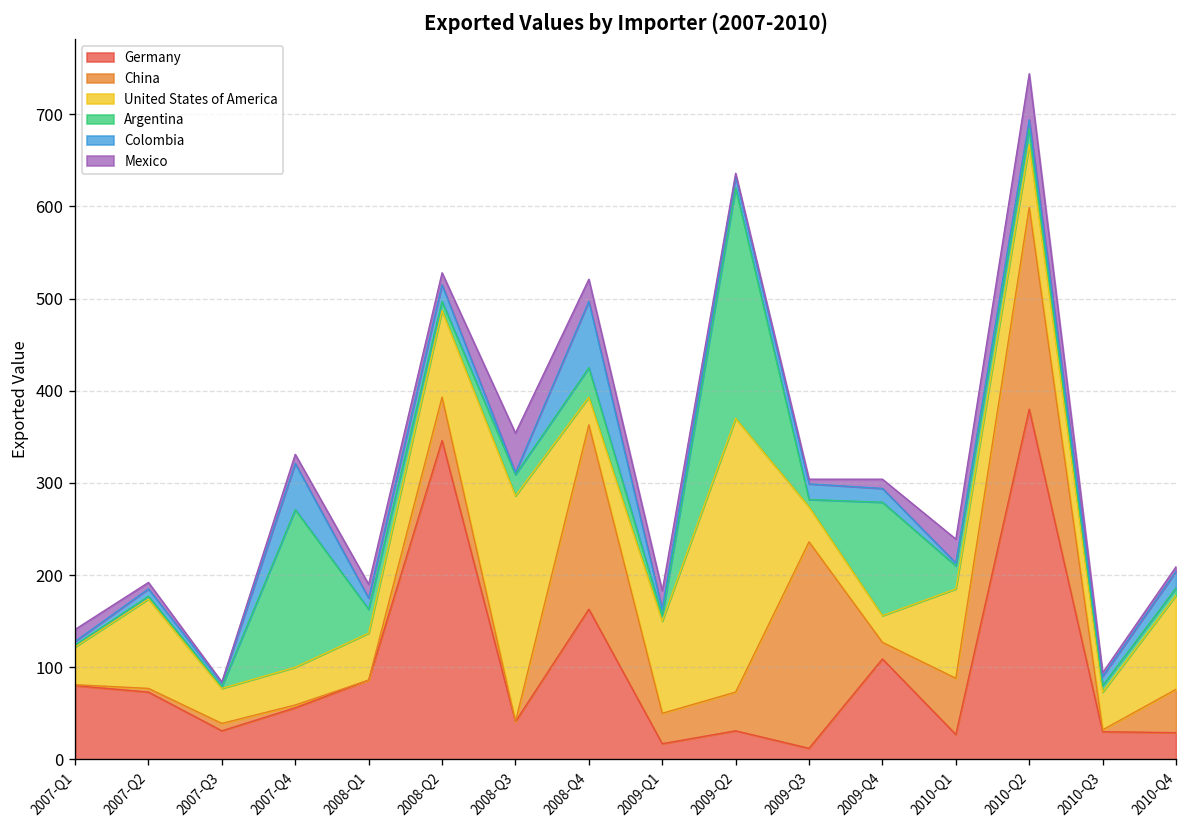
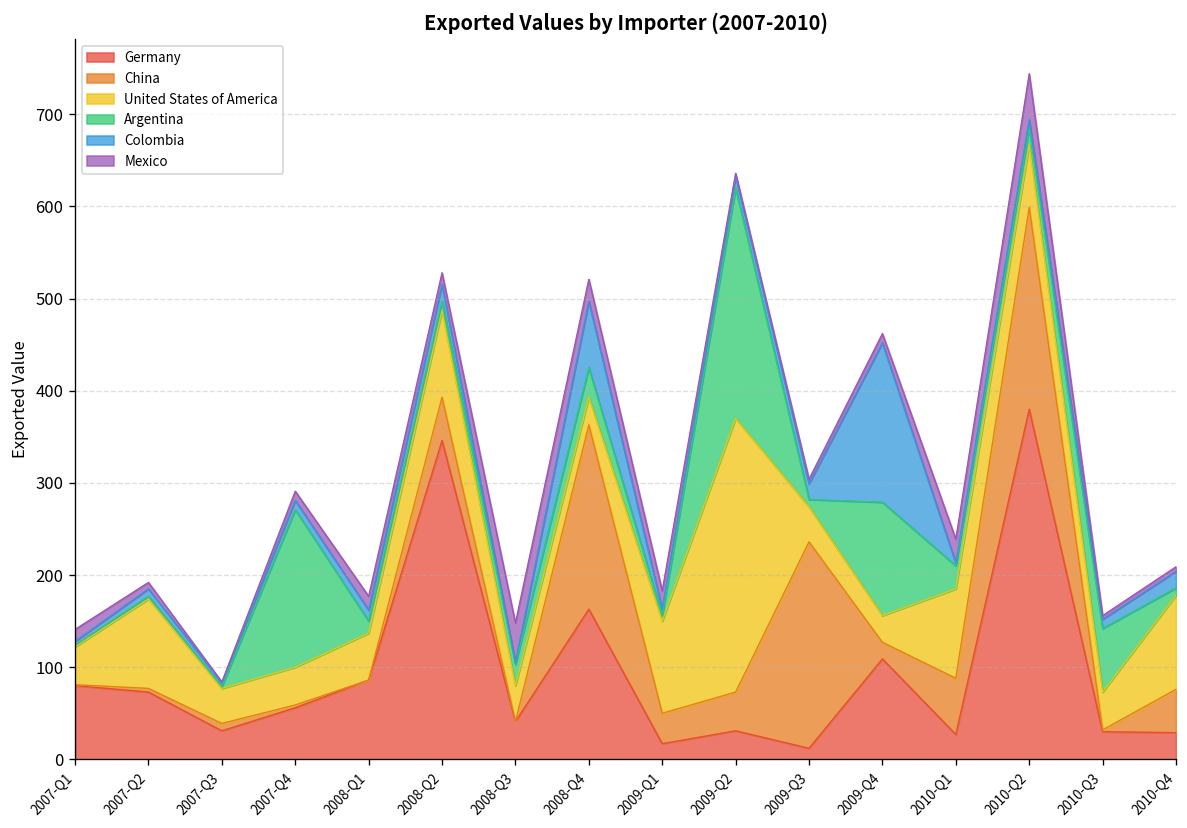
  {
    "United States of America": {
      "2007-Q4": 40,
      "2008-Q1": 50,
      "2008-Q2": 90,
-     "2008-Q3": 250,
+     "2008-Q3": 40,
      "2008-Q4": 30,
      "2009-Q1": 100,
      "2009-Q2": 300,
      "2009-Q3": 40,
      "2009-Q4": 30,
      "2010-Q1": 100,
      "2010-Q2": 70,
      "2010-Q3": 40,
      "2010-Q4": 100
    },
    "Argentina": {
      "2007-Q4": 170,
-     "2008-Q1": 30,
+     "2008-Q1": 10,
      "2008-Q2": 10,
      "2008-Q4": 30,
      "2009-Q1": 10,
      "2009-Q2": 250,
      "2009-Q3": 10,
      "2009-Q4": 120,
      "2010-Q2": 20,
-     "2010-Q3": 10,
+     "2010-Q3": 70,
      "2010-Q4": 10
    },
    "Colombia": {
      "2007-Q1": 0,
      "2007-Q2": 10,
-     "2007-Q4": 50,
+     "2007-Q4": 10,
      "2008-Q1": 10,
      "2008-Q2": 20,
      "2008-Q4": 70,
      "2009-Q1": 10,
      "2009-Q3": 20,
-     "2009-Q4": 20,
+     "2009-Q4": 170,
      "2010-Q2": 10,
      "2010-Q3": 10,
      "2010-Q4": 20
    },
    "Mexico": {
      "2007-Q1": 10,
      "2007-Q2": 10,
      "2007-Q4": 10,
      "2008-Q1": 20,
      "2008-Q2": 10,
      "2008-Q3": 40,
      "2008-Q4": 20,
      "2009-Q1": 20,
      "2009-Q3": 10,
      "2009-Q4": 10,
      "2010-Q1": 30,
      "2010-Q2": 50,
      "2010-Q3": 0,
      "2010-Q4": 10
    }
  }
